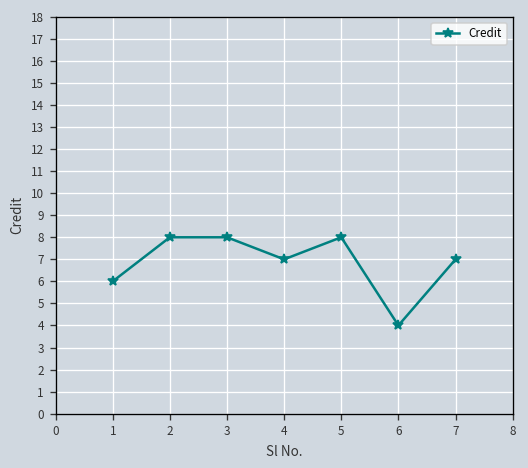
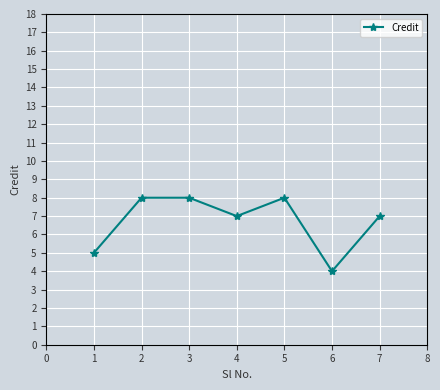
  {
-   "1": 6,
+   "1": 5,
    "2": 8,
    "3": 8,
    "4": 7,
    "5": 8,
    "6": 4,
    "7": 7
  }
